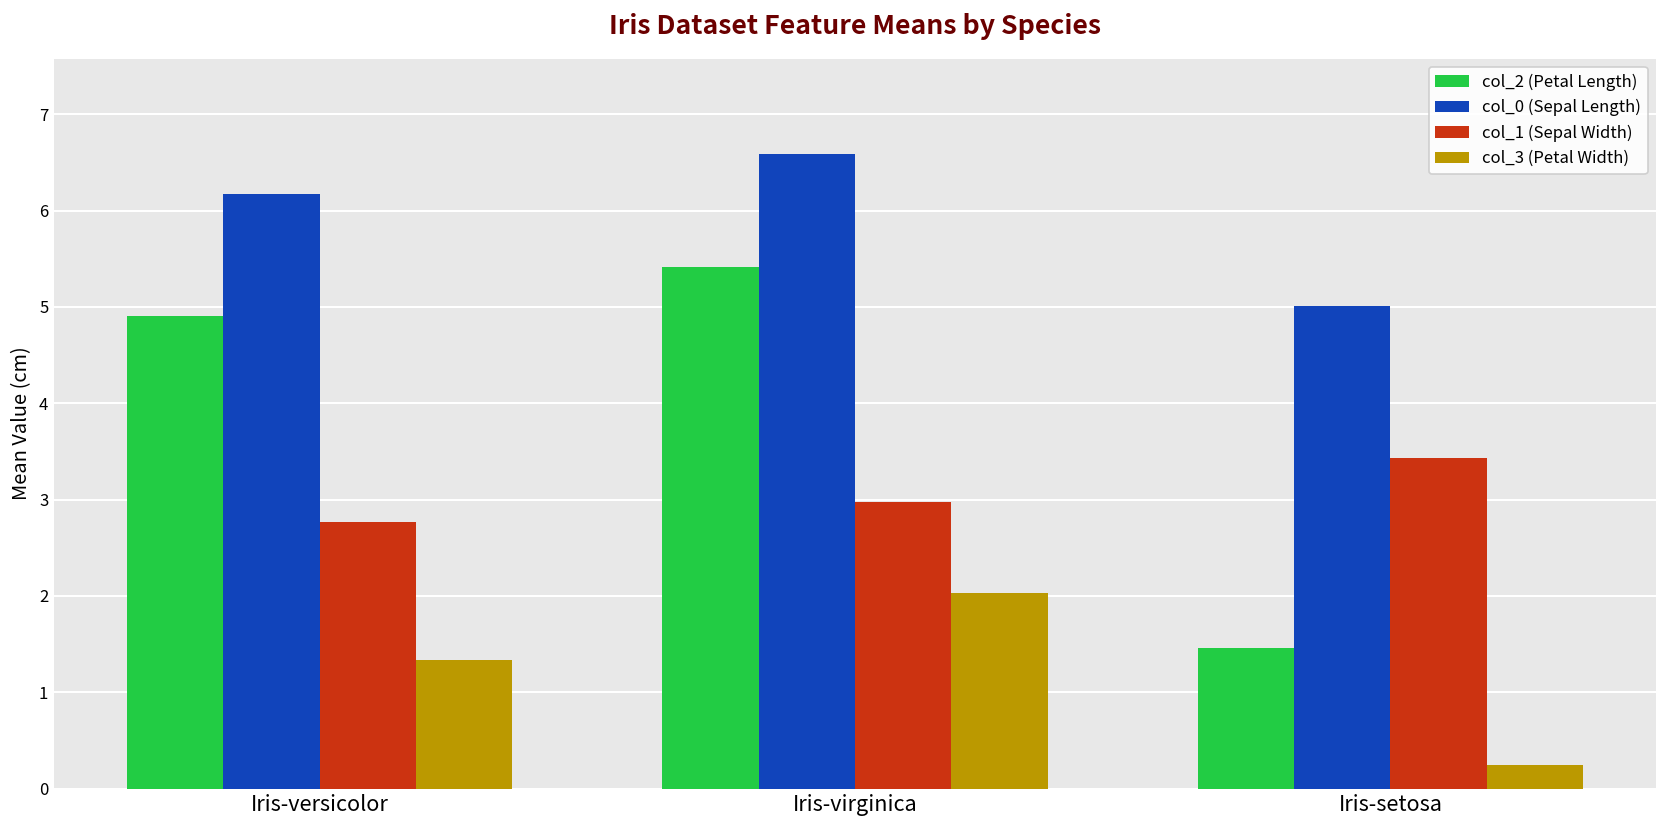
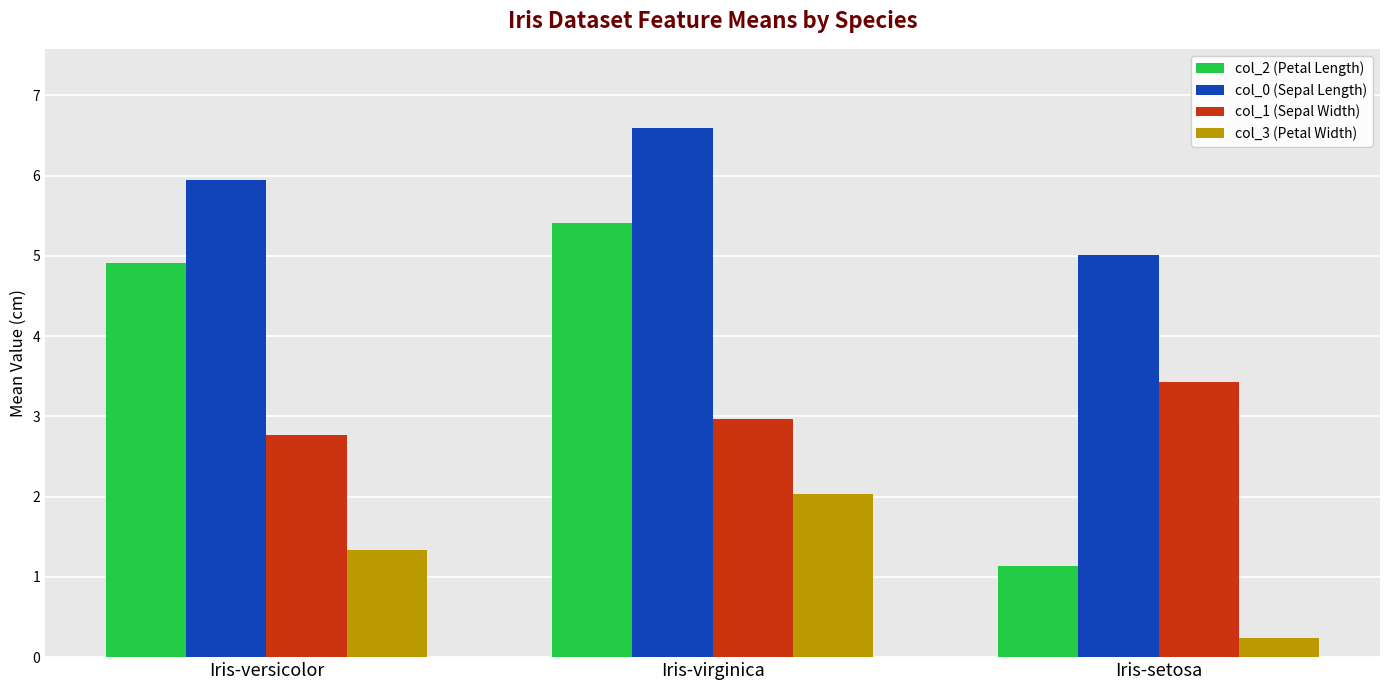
  {
    "col_2 (Petal Length)": {
      "Iris-versicolor": 4.9,
      "Iris-virginica": 5.4,
-     "Iris-setosa": 1.5
+     "Iris-setosa": 1.1
    },
    "col_0 (Sepal Length)": {
-     "Iris-versicolor": 6.2,
+     "Iris-versicolor": 5.9,
      "Iris-virginica": 6.6,
      "Iris-setosa": 5.0
    },
    "col_1 (Sepal Width)": {
      "Iris-versicolor": 2.8,
      "Iris-virginica": 3.0,
      "Iris-setosa": 3.4
    },
    "col_3 (Petal Width)": {
      "Iris-versicolor": 1.3,
      "Iris-virginica": 2.0,
      "Iris-setosa": 0.2
    }
  }
